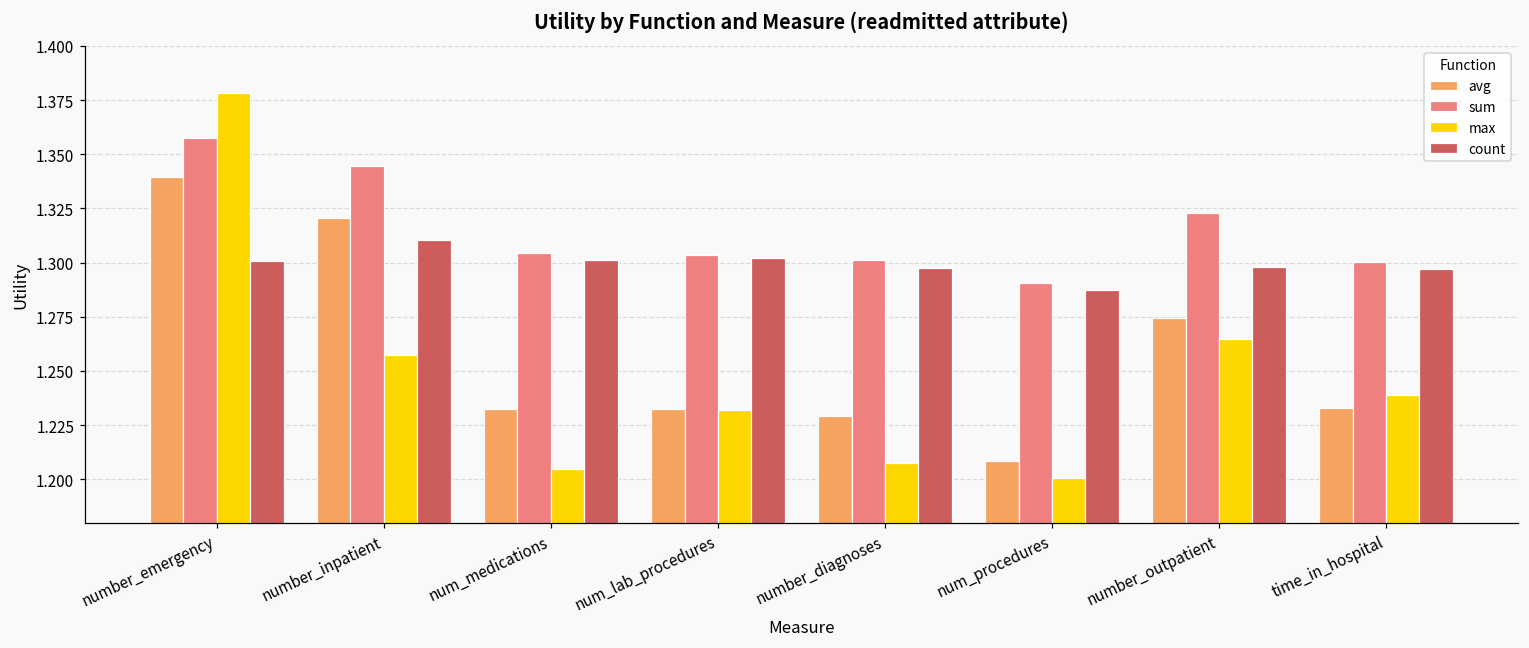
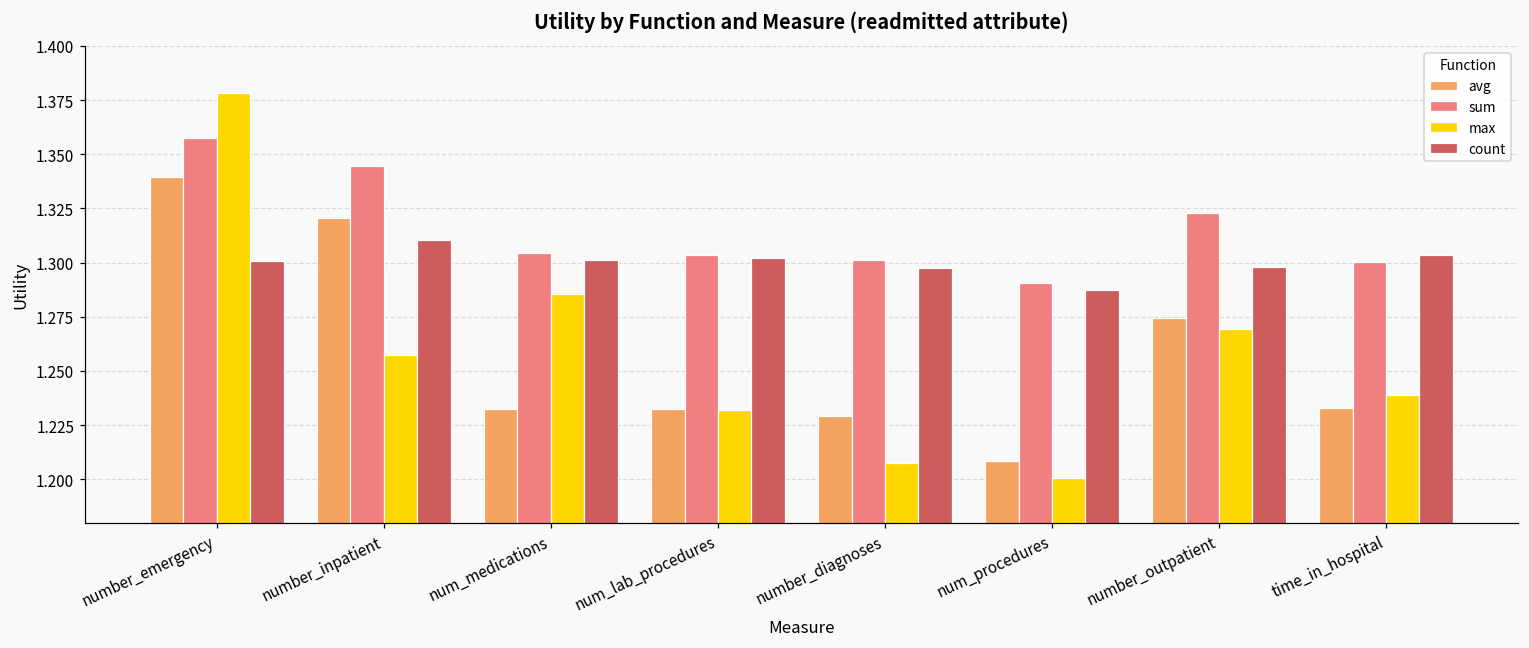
  {
    "max": {
      "number_emergency": 1.378,
      "number_inpatient": 1.257,
-     "num_medications": 1.205,
+     "num_medications": 1.285,
      "num_lab_procedures": 1.232,
      "number_diagnoses": 1.207,
      "num_procedures": 1.201,
-     "number_outpatient": 1.265,
+     "number_outpatient": 1.270,
      "time_in_hospital": 1.239
    },
    "count": {
      "number_emergency": 1.301,
      "number_inpatient": 1.310,
      "num_medications": 1.301,
      "num_lab_procedures": 1.302,
      "number_diagnoses": 1.298,
      "num_procedures": 1.287,
      "number_outpatient": 1.298,
-     "time_in_hospital": 1.297
+     "time_in_hospital": 1.303
    }
  }
